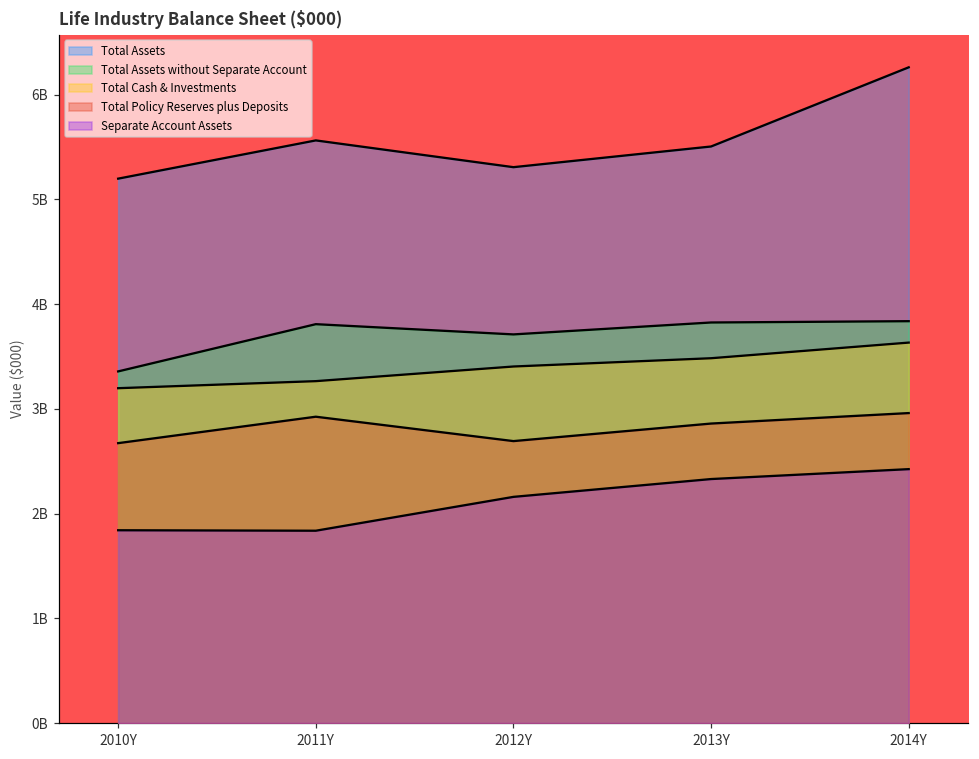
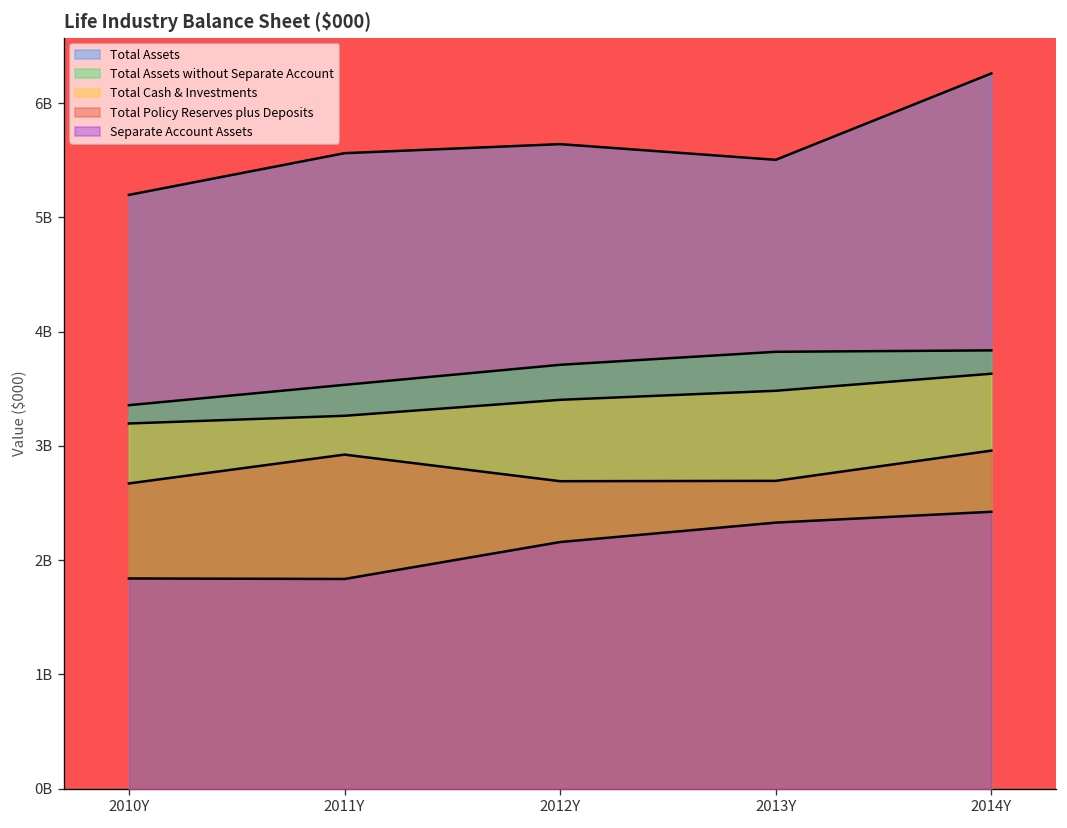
  {
    "Total Assets": {
      "2010Y": 5200000000,
      "2011Y": 5600000000,
-     "2012Y": 5300000000,
+     "2012Y": 5600000000,
      "2013Y": 5500000000,
      "2014Y": 6300000000
    },
    "Total Assets without Separate Account": {
      "2010Y": 3400000000,
-     "2011Y": 3800000000,
+     "2011Y": 3500000000,
      "2012Y": 3700000000,
      "2013Y": 3800000000,
      "2014Y": 3800000000
    },
    "Total Cash & Investments": {
      "2010Y": 3200000000,
      "2011Y": 3300000000,
      "2012Y": 3400000000,
      "2013Y": 3500000000,
      "2014Y": 3600000000
    },
    "Total Policy Reserves plus Deposits": {
      "2010Y": 2700000000,
      "2011Y": 2900000000,
      "2012Y": 2700000000,
-     "2013Y": 2900000000,
+     "2013Y": 2700000000,
      "2014Y": 3000000000
    },
    "Separate Account Assets": {
      "2010Y": 1800000000,
      "2011Y": 1800000000,
      "2012Y": 2200000000,
      "2013Y": 2300000000,
      "2014Y": 2400000000
    }
  }
